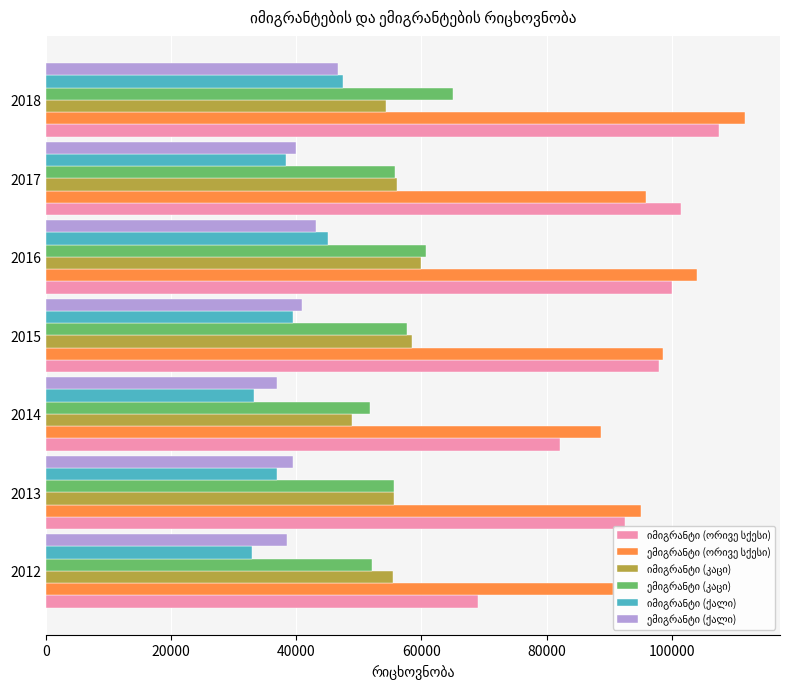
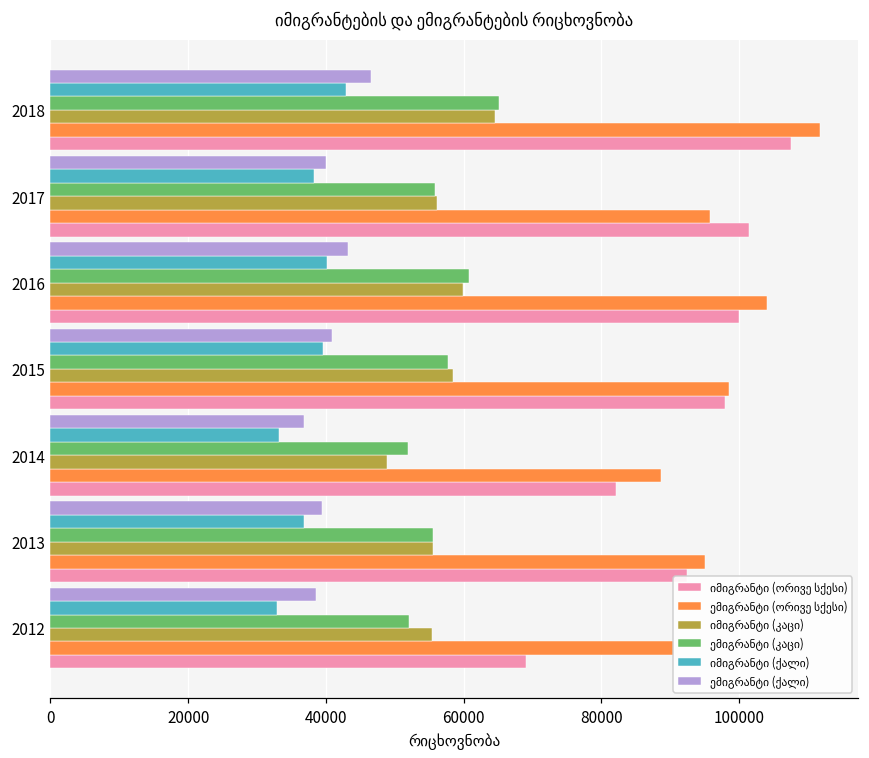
  {
    "იმიგრანტი (ორივე სქესი)": {
      "2018": 108000,
      "2017": 101000,
      "2016": 100000,
      "2015": 98000,
      "2014": 82000,
      "2013": 92000,
      "2012": 69000
    },
    "ემიგრანტი (ორივე სქესი)": {
      "2018": 112000,
      "2017": 96000,
      "2016": 104000,
      "2015": 99000,
      "2014": 89000,
      "2013": 95000,
      "2012": 91000
    },
    "იმიგრანტი (კაცი)": {
-     "2018": 54000,
+     "2018": 65000,
      "2017": 56000,
      "2016": 60000,
      "2015": 58000,
      "2014": 49000,
      "2013": 56000,
      "2012": 55000
    },
    "ემიგრანტი (კაცი)": {
      "2018": 65000,
      "2017": 56000,
      "2016": 61000,
      "2015": 58000,
      "2014": 52000,
      "2013": 56000,
      "2012": 52000
    },
    "იმიგრანტი (ქალი)": {
-     "2018": 48000,
+     "2018": 43000,
      "2017": 38000,
-     "2016": 45000,
+     "2016": 40000,
      "2015": 40000,
      "2014": 33000,
      "2013": 37000,
      "2012": 33000
    },
    "ემიგრანტი (ქალი)": {
      "2018": 47000,
      "2017": 40000,
      "2016": 43000,
      "2015": 41000,
      "2014": 37000,
      "2013": 39000,
      "2012": 39000
    }
  }
